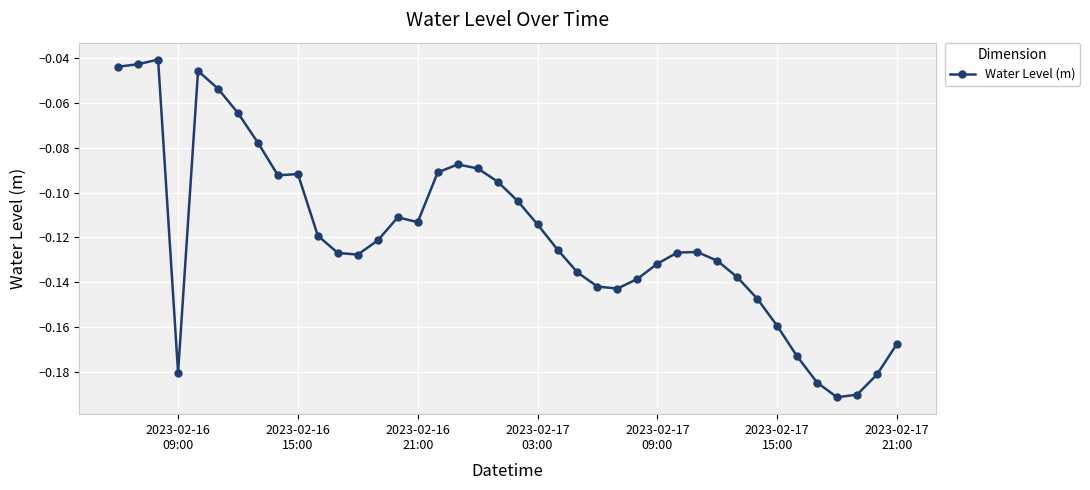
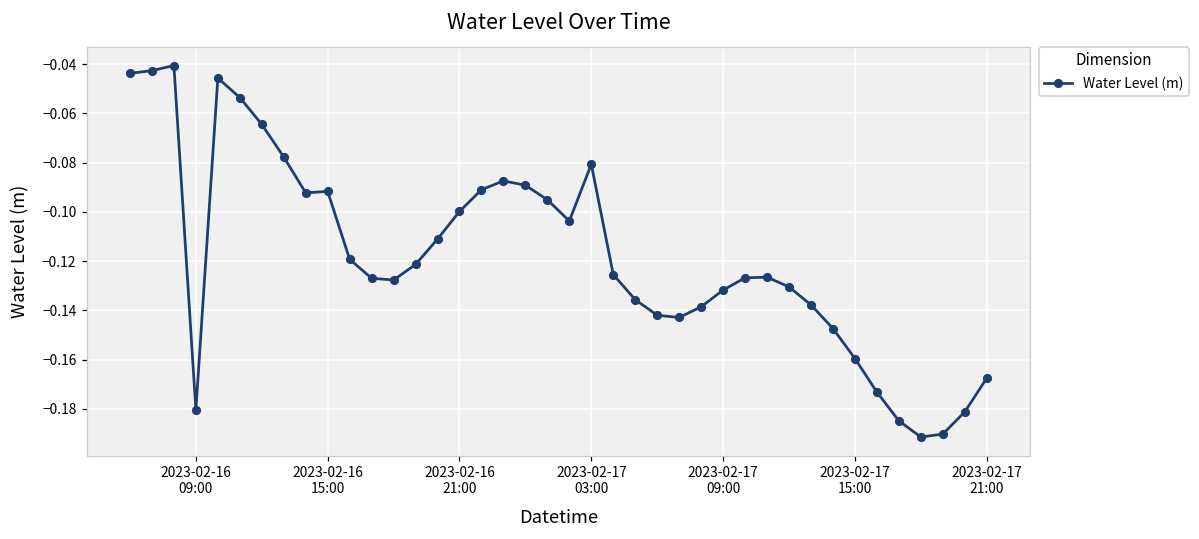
  {
    "2023-02-16 09:00": -0.180,
    "2023-02-16 15:00": -0.092,
-   "2023-02-16 21:00": -0.113,
-   "2023-02-17 03:00": -0.114,
+   "2023-02-16 21:00": -0.100,
+   "2023-02-17 03:00": -0.081,
    "2023-02-17 09:00": -0.132,
    "2023-02-17 15:00": -0.160,
    "2023-02-17 21:00": -0.168
  }
